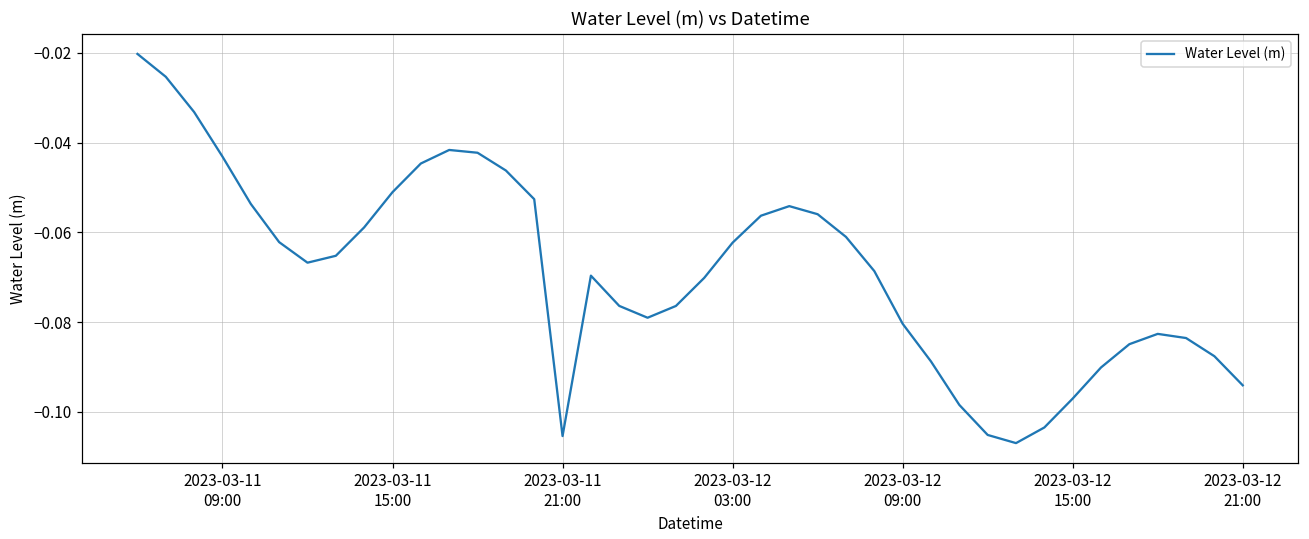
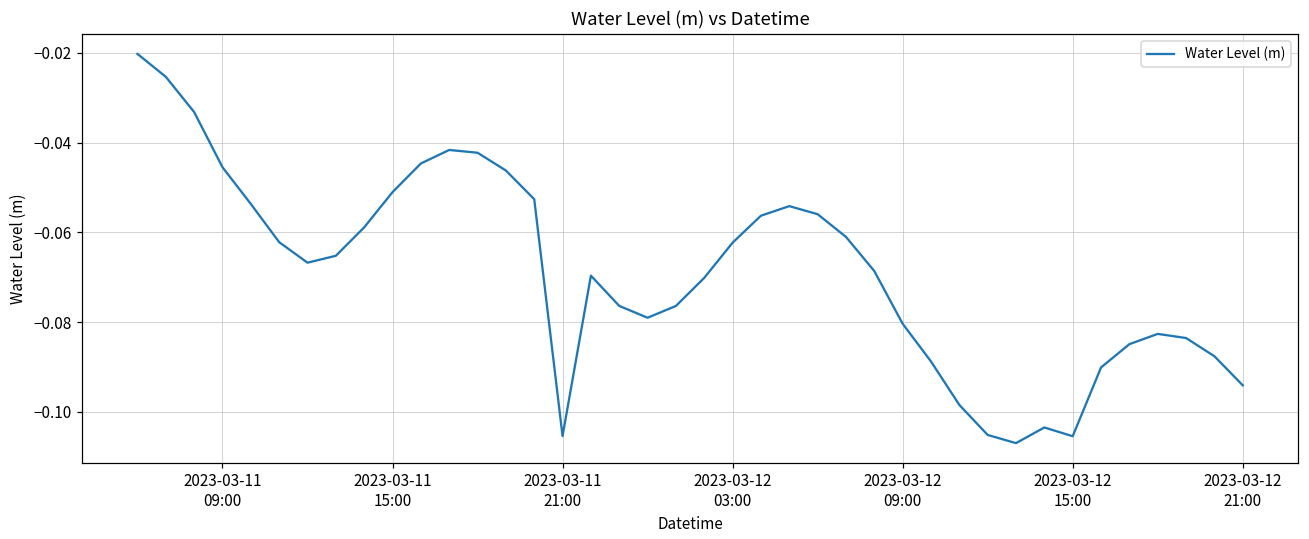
  {
-   "2023-03-11 09:00": -0.043,
+   "2023-03-11 09:00": -0.045,
    "2023-03-11 15:00": -0.051,
    "2023-03-11 21:00": -0.105,
    "2023-03-12 03:00": -0.062,
    "2023-03-12 09:00": -0.080,
-   "2023-03-12 15:00": -0.097,
+   "2023-03-12 15:00": -0.105,
    "2023-03-12 21:00": -0.094
  }
